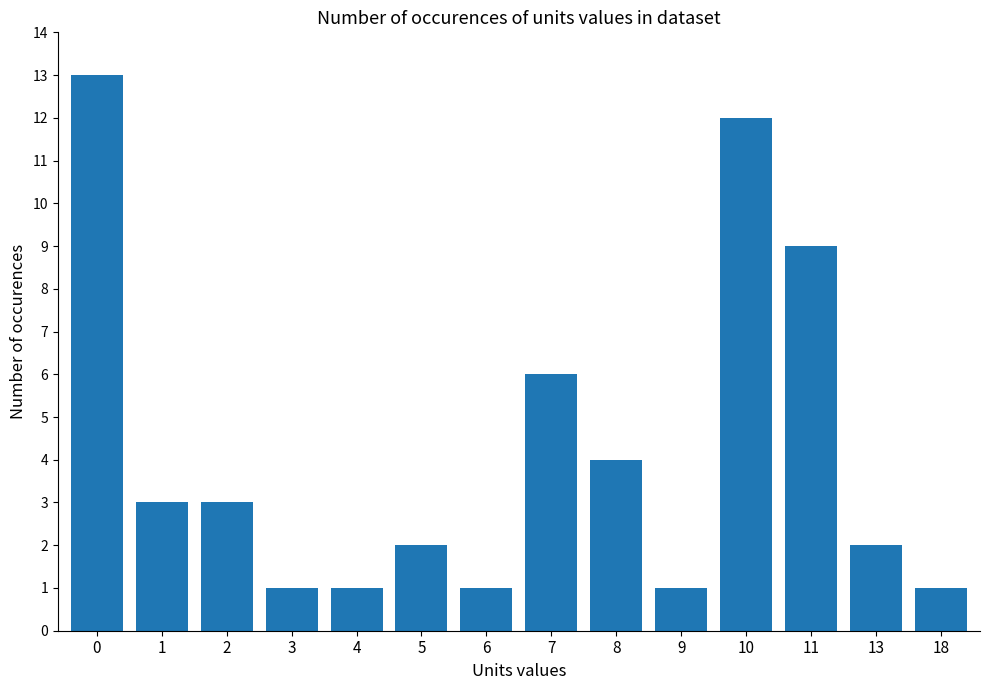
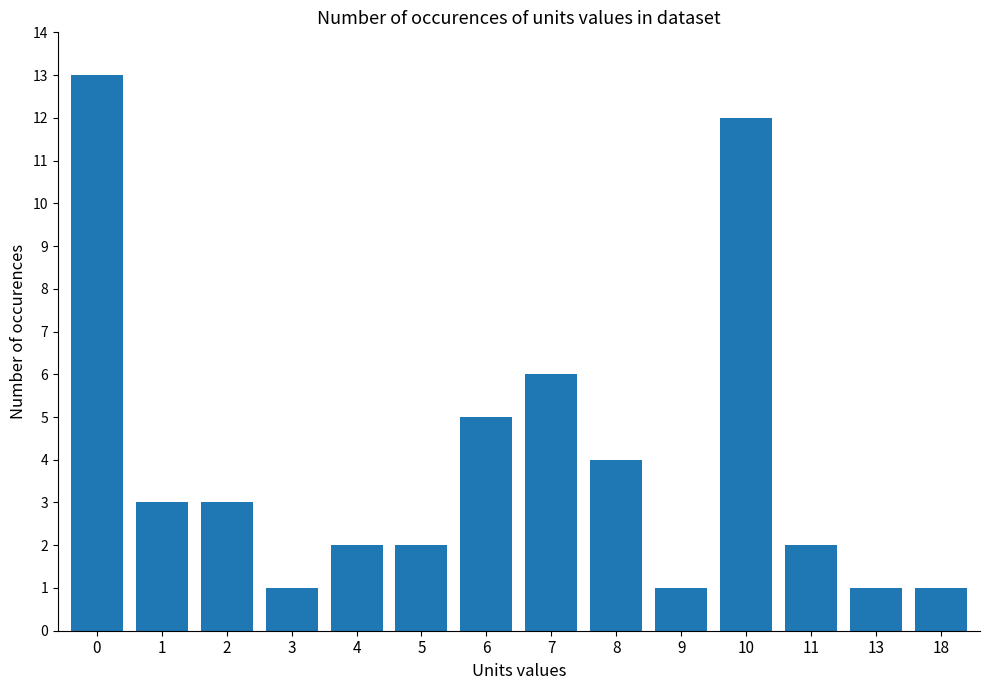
  {
    "0": 13,
    "1": 3,
    "2": 3,
    "3": 1,
-   "4": 1,
+   "4": 2,
    "5": 2,
-   "6": 1,
+   "6": 5,
    "7": 6,
    "8": 4,
    "9": 1,
    "10": 12,
-   "11": 9,
-   "13": 2,
+   "11": 2,
+   "13": 1,
    "18": 1
  }
